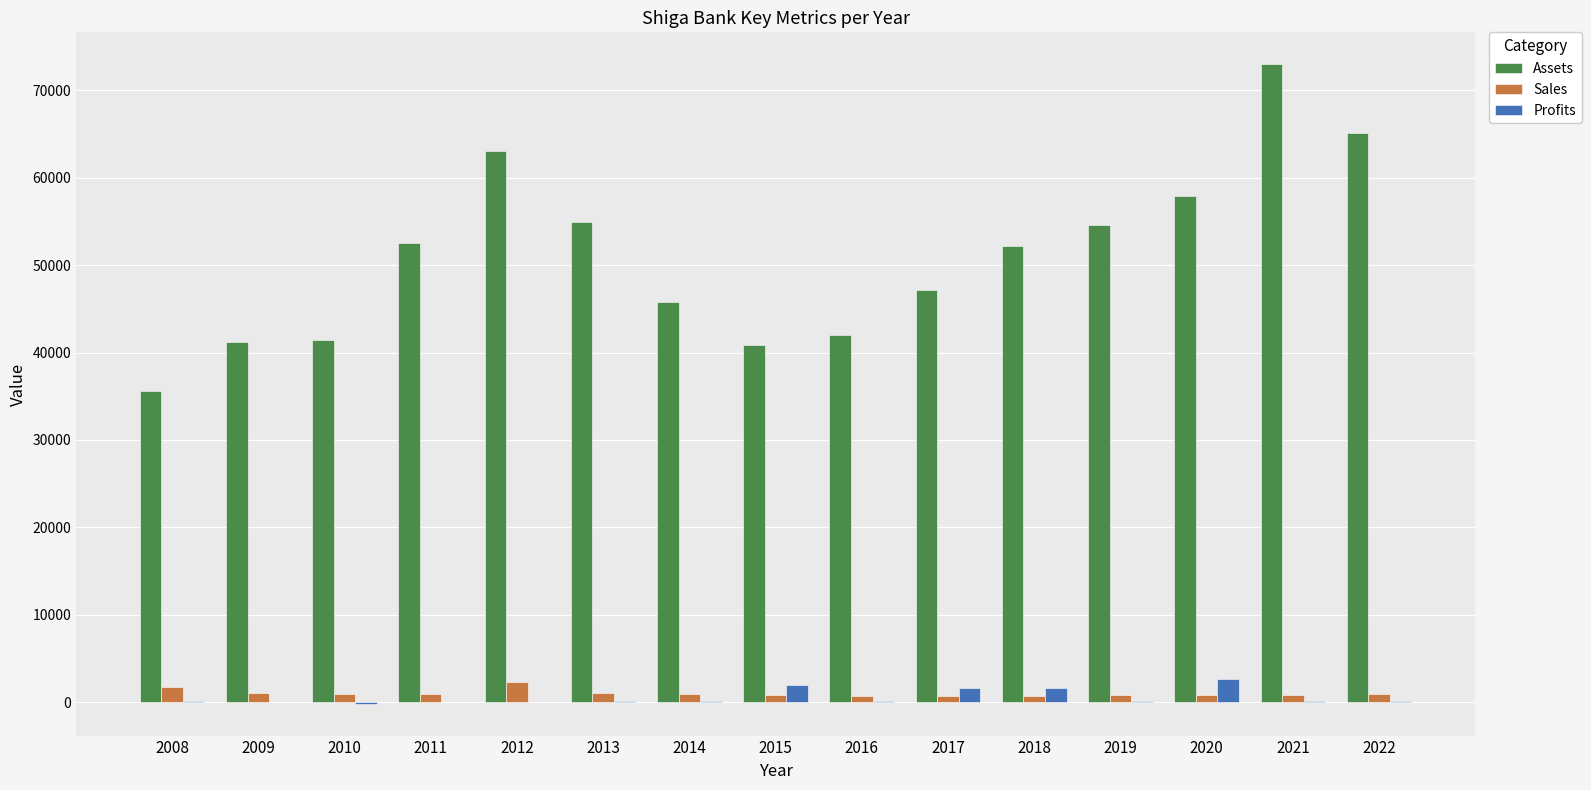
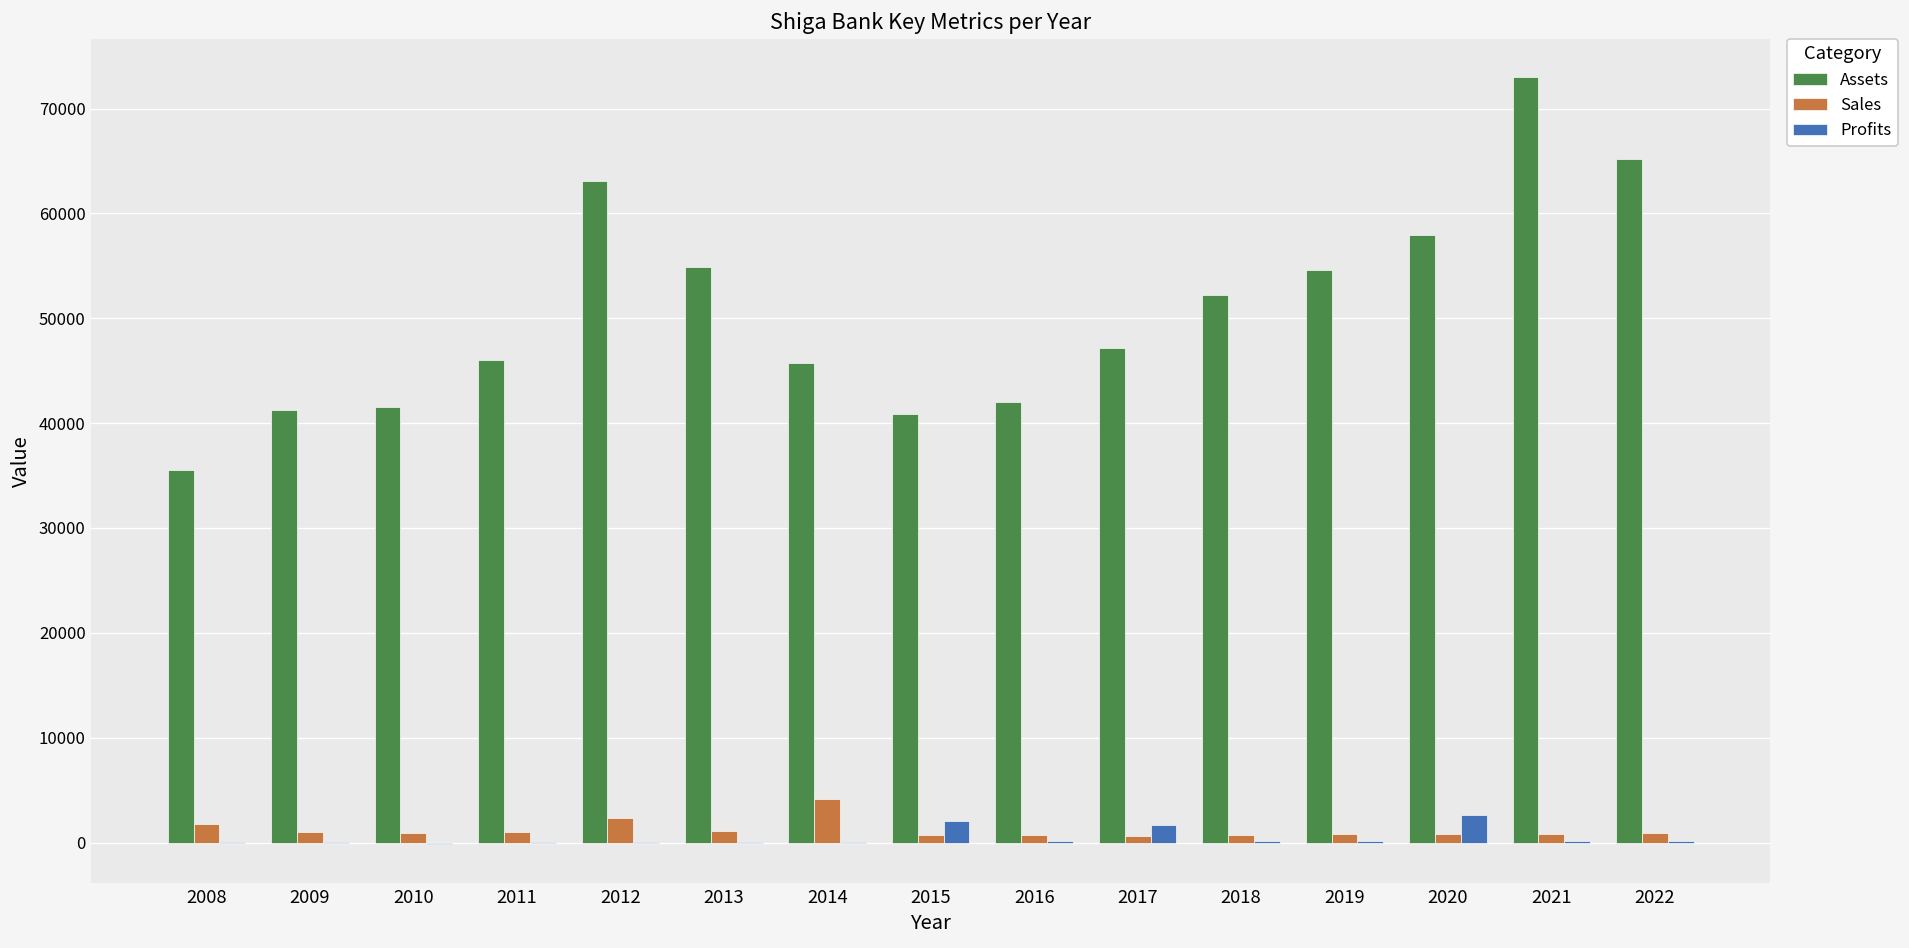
  {
    "Assets": {
      "2008": 36000,
      "2009": 41000,
      "2010": 42000,
-     "2011": 53000,
+     "2011": 46000,
      "2012": 63000,
      "2013": 55000,
      "2014": 46000,
      "2015": 41000,
      "2016": 42000,
      "2017": 47000,
      "2018": 52000,
      "2019": 55000,
      "2020": 58000,
      "2021": 73000,
      "2022": 65000
    },
    "Sales": {
      "2008": 2000,
      "2009": 1000,
      "2010": 1000,
      "2011": 1000,
      "2012": 2000,
      "2013": 1000,
-     "2014": 1000,
+     "2014": 4000,
      "2015": 1000,
      "2016": 1000,
      "2017": 1000,
      "2018": 1000,
      "2019": 1000,
      "2020": 1000,
      "2021": 1000,
      "2022": 1000
    },
    "Profits": {
      "2015": 2000,
      "2017": 2000,
-     "2018": 2000,
+     "2018": 0,
      "2020": 3000
    }
  }
